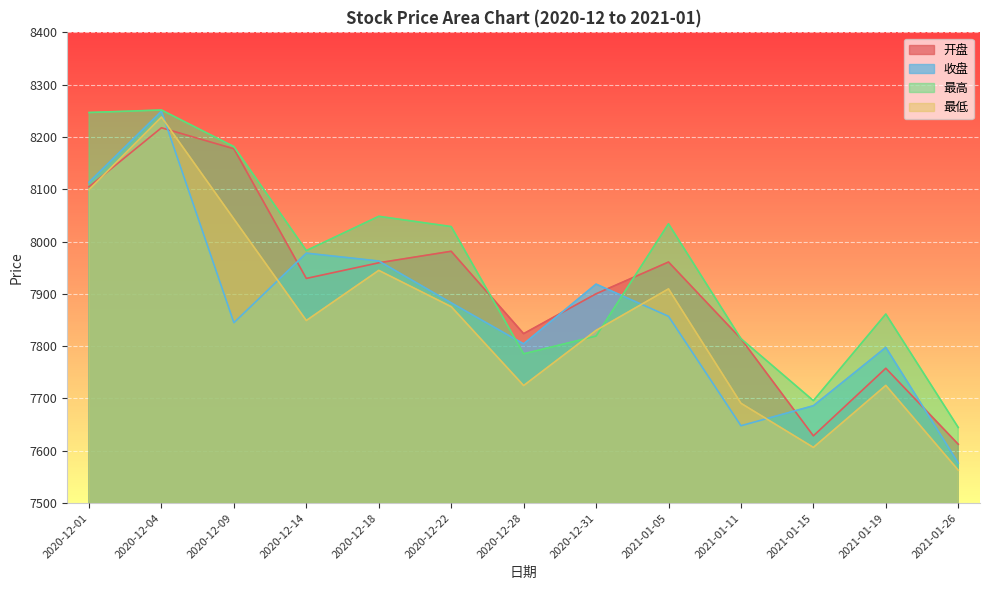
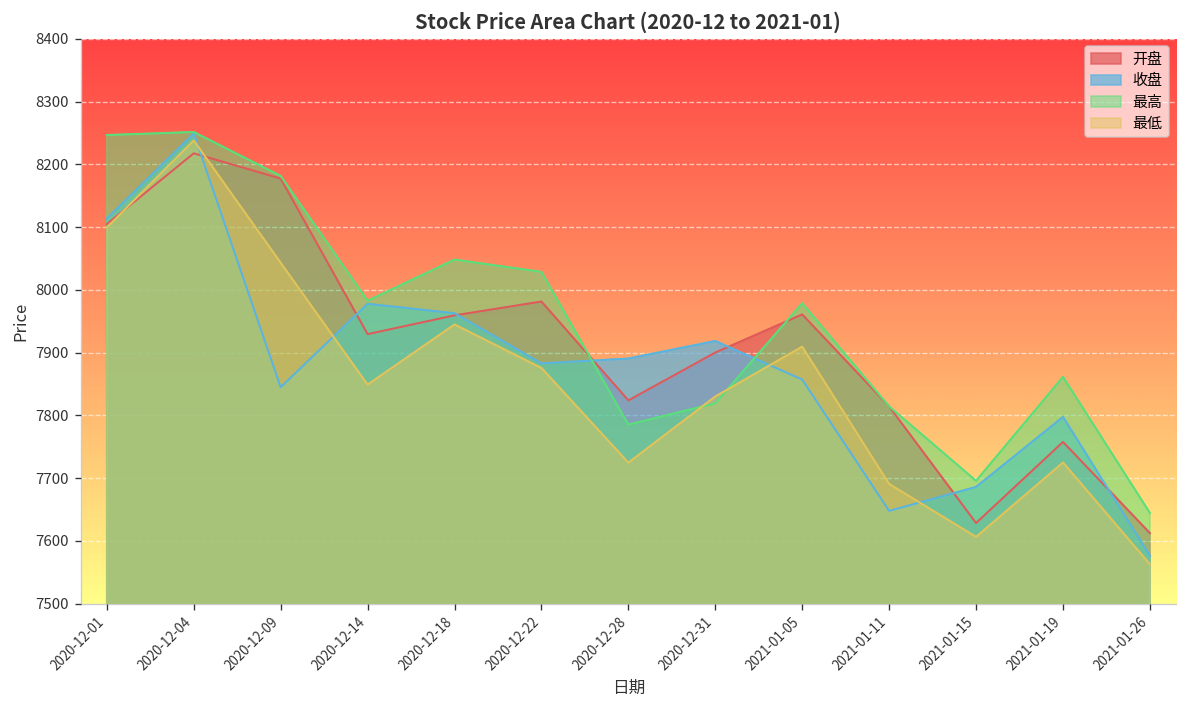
  {
    "开盘": {
      "2020-12-01": 8100,
      "2020-12-04": 8220,
      "2020-12-14": 7930,
      "2020-12-22": 7980,
      "2020-12-28": 7820,
      "2020-12-31": 7900,
      "2021-01-05": 7960,
      "2021-01-15": 7630,
      "2021-01-19": 7760,
      "2021-01-26": 7610
    },
    "收盘": {
      "2020-12-01": 8110,
      "2020-12-09": 7840,
      "2020-12-14": 7980,
      "2020-12-22": 7880,
-     "2020-12-28": 7800,
+     "2020-12-28": 7890,
      "2020-12-31": 7920,
      "2021-01-05": 7860,
      "2021-01-11": 7650,
      "2021-01-15": 7690,
      "2021-01-19": 7800,
      "2021-01-26": 7580
    },
    "最高": {
      "2020-12-01": 8250,
      "2020-12-14": 7980,
      "2020-12-18": 8050,
      "2020-12-22": 8030,
      "2020-12-28": 7790,
      "2020-12-31": 7820,
-     "2021-01-05": 8030,
+     "2021-01-05": 7980,
      "2021-01-15": 7700,
      "2021-01-19": 7860,
      "2021-01-26": 7640
    },
    "最低": {
      "2020-12-01": 8100,
      "2020-12-04": 8240,
      "2020-12-09": 8040,
      "2020-12-14": 7850,
      "2020-12-18": 7940,
      "2020-12-22": 7880,
      "2020-12-28": 7720,
      "2020-12-31": 7830,
      "2021-01-05": 7910,
      "2021-01-11": 7690,
      "2021-01-15": 7610,
      "2021-01-19": 7730,
      "2021-01-26": 7560
    }
  }
